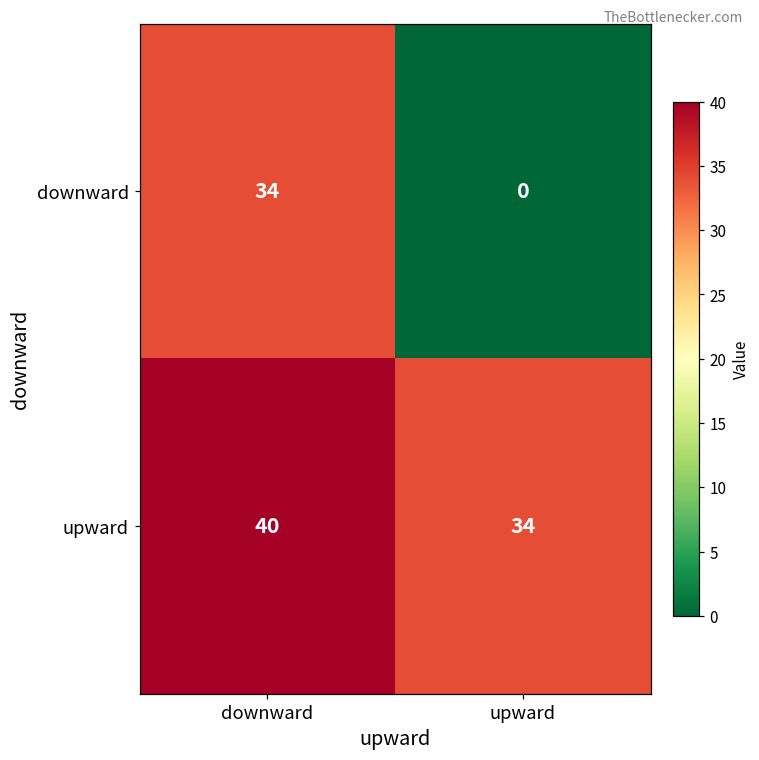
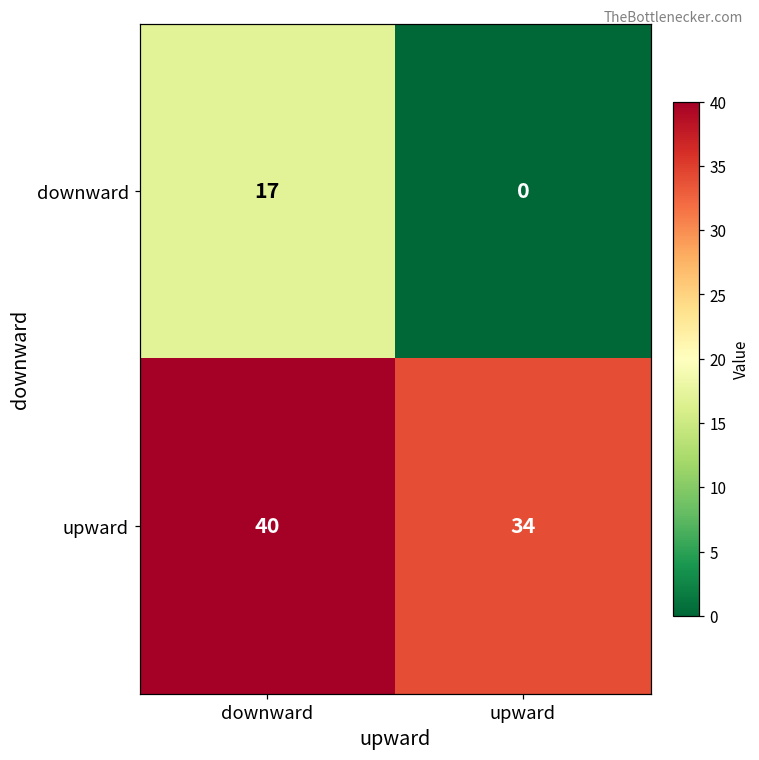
  {
    "downward": {
-     "downward": 34,
+     "downward": 17,
      "upward": 0
    },
    "upward": {
      "downward": 40,
      "upward": 34
    }
  }
